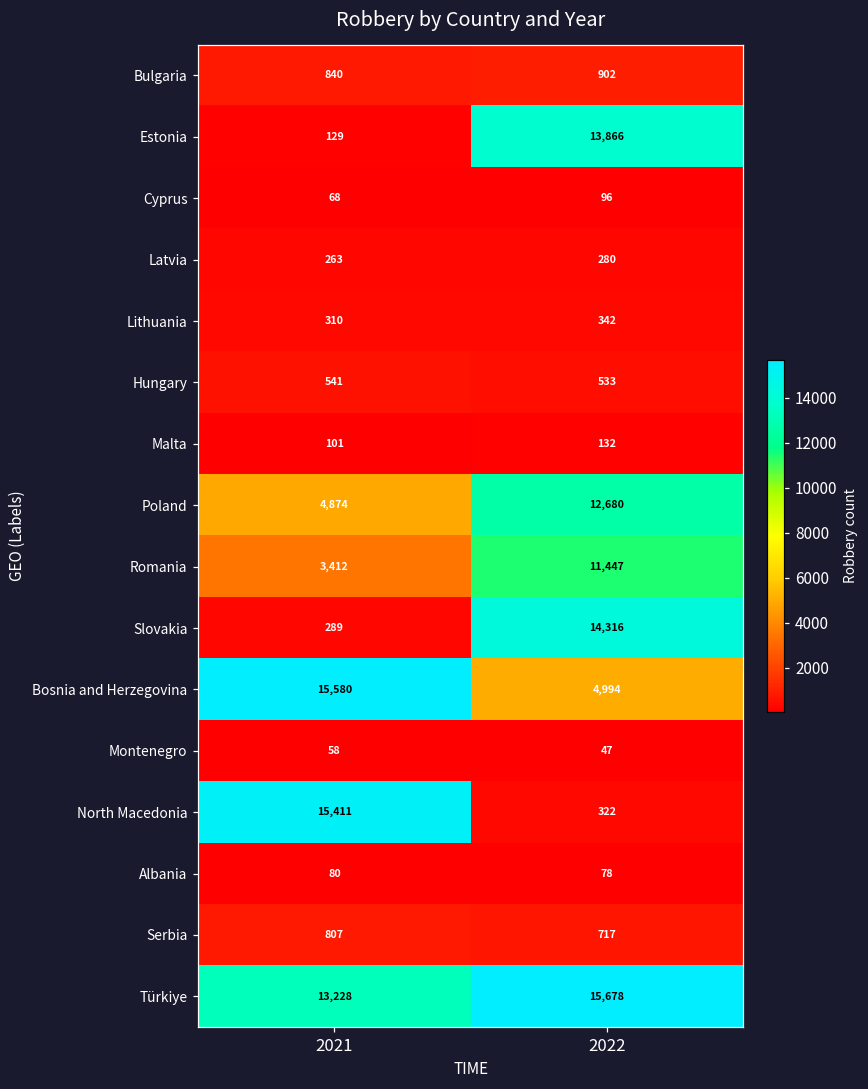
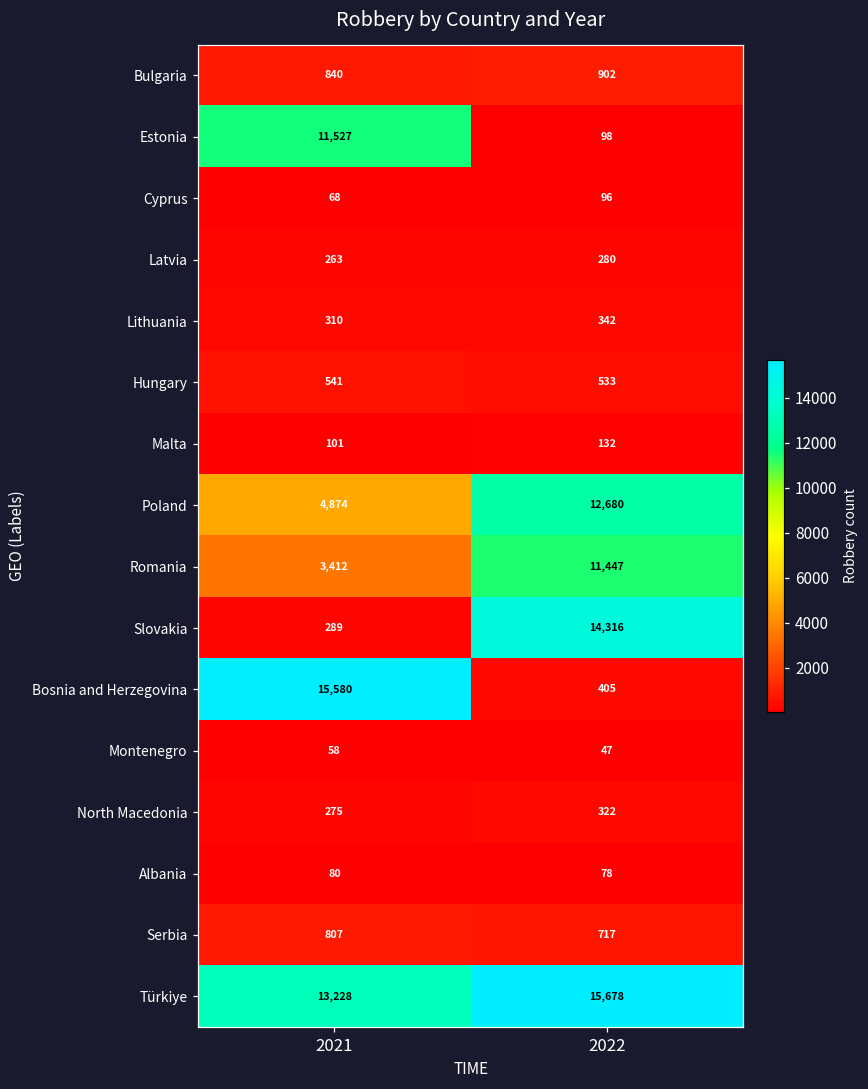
  {
    "Bulgaria": {
      "2021": "840",
      "2022": "902"
    },
    "Estonia": {
-     "2021": "129",
-     "2022": "13,866"
+     "2021": "11,527",
+     "2022": "98"
    },
    "Cyprus": {
      "2021": "68",
      "2022": "96"
    },
    "Latvia": {
      "2021": "263",
      "2022": "280"
    },
    "Lithuania": {
      "2021": "310",
      "2022": "342"
    },
    "Hungary": {
      "2021": "541",
      "2022": "533"
    },
    "Malta": {
      "2021": "101",
      "2022": "132"
    },
    "Poland": {
      "2021": "4,874",
      "2022": "12,680"
    },
    "Romania": {
      "2021": "3,412",
      "2022": "11,447"
    },
    "Slovakia": {
      "2021": "289",
      "2022": "14,316"
    },
    "Bosnia and Herzegovina": {
      "2021": "15,580",
-     "2022": "4,994"
+     "2022": "405"
    },
    "Montenegro": {
      "2021": "58",
      "2022": "47"
    },
    "North Macedonia": {
-     "2021": "15,411",
+     "2021": "275",
      "2022": "322"
    },
    "Albania": {
      "2021": "80",
      "2022": "78"
    },
    "Serbia": {
      "2021": "807",
      "2022": "717"
    },
    "Türkiye": {
      "2021": "13,228",
      "2022": "15,678"
    }
  }
